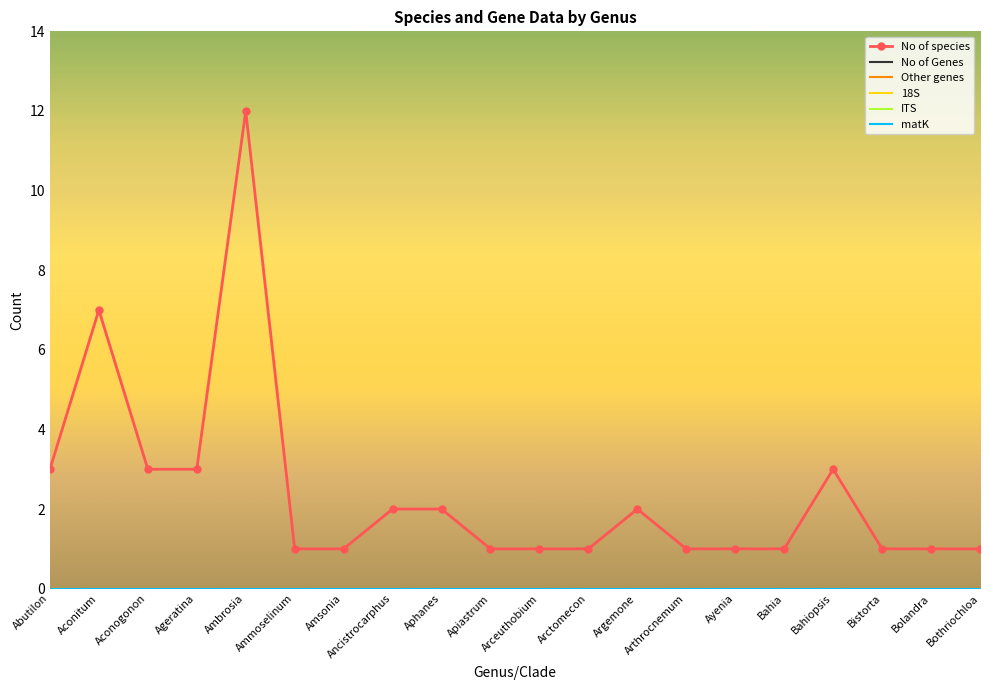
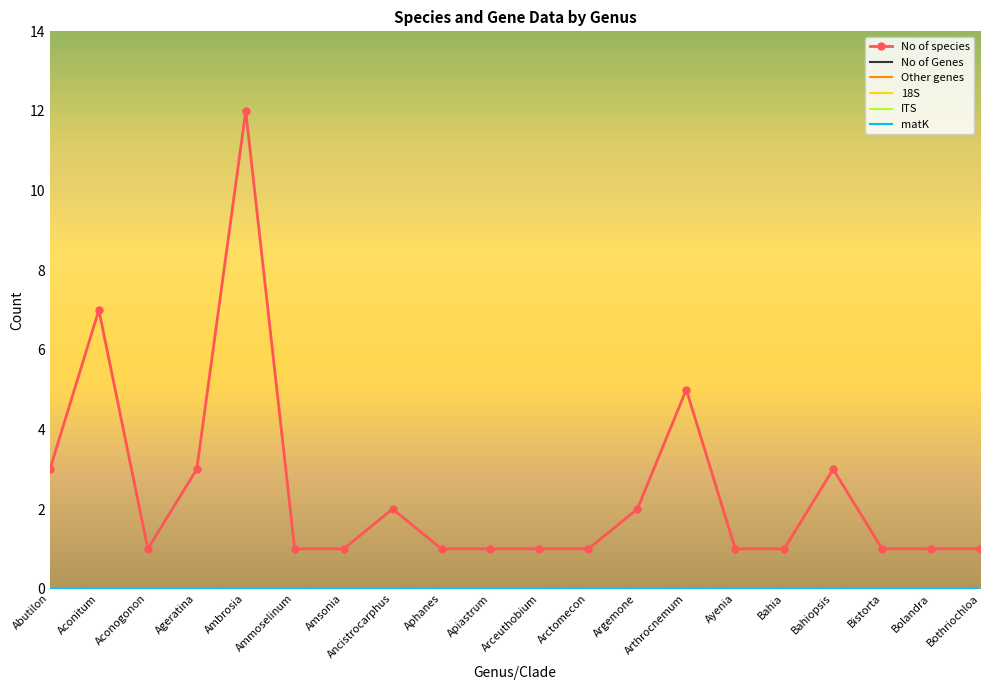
  {
    "No of species": {
      "Abutilon": 3,
      "Aconitum": 7,
-     "Aconogonon": 3,
+     "Aconogonon": 1,
      "Ageratina": 3,
      "Ambrosia": 12,
      "Ammoselinum": 1,
      "Amsonia": 1,
      "Ancistrocarphus": 2,
-     "Aphanes": 2,
+     "Aphanes": 1,
      "Apiastrum": 1,
      "Arceuthobium": 1,
      "Arctomecon": 1,
      "Argemone": 2,
-     "Arthrocnemum": 1,
+     "Arthrocnemum": 5,
      "Ayenia": 1,
      "Bahia": 1,
      "Bahiopsis": 3,
      "Bistorta": 1,
      "Bolandra": 1,
      "Bothriochloa": 1
    },
    "matK": {
      "Abutilon": 0,
      "Aconitum": 0,
      "Aconogonon": 0,
      "Ageratina": 0,
      "Ambrosia": 0,
      "Ammoselinum": 0,
      "Amsonia": 0,
      "Ancistrocarphus": 0,
      "Aphanes": 0,
      "Apiastrum": 0,
      "Arceuthobium": 0,
      "Arctomecon": 0,
      "Argemone": 0,
      "Arthrocnemum": 0,
      "Ayenia": 0,
      "Bahia": 0,
      "Bahiopsis": 0,
      "Bistorta": 0,
      "Bolandra": 0,
      "Bothriochloa": 0
    }
  }
